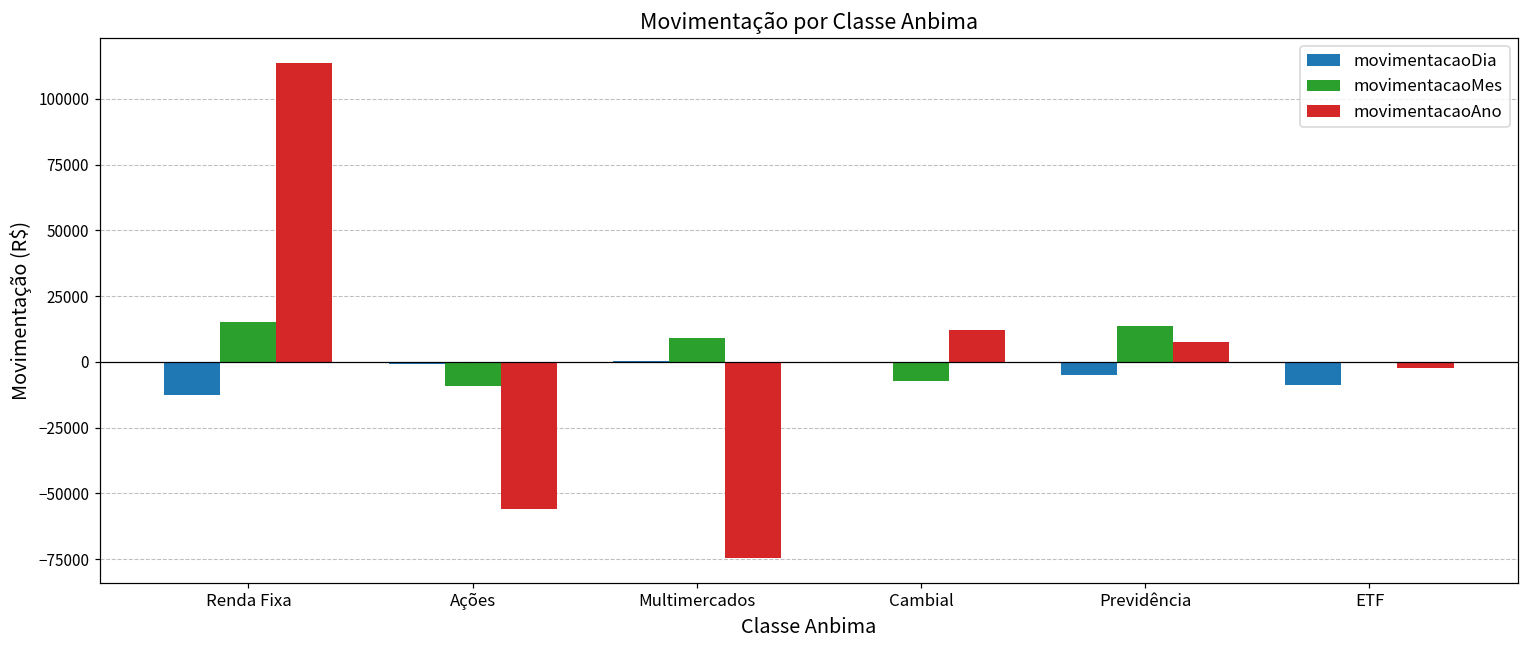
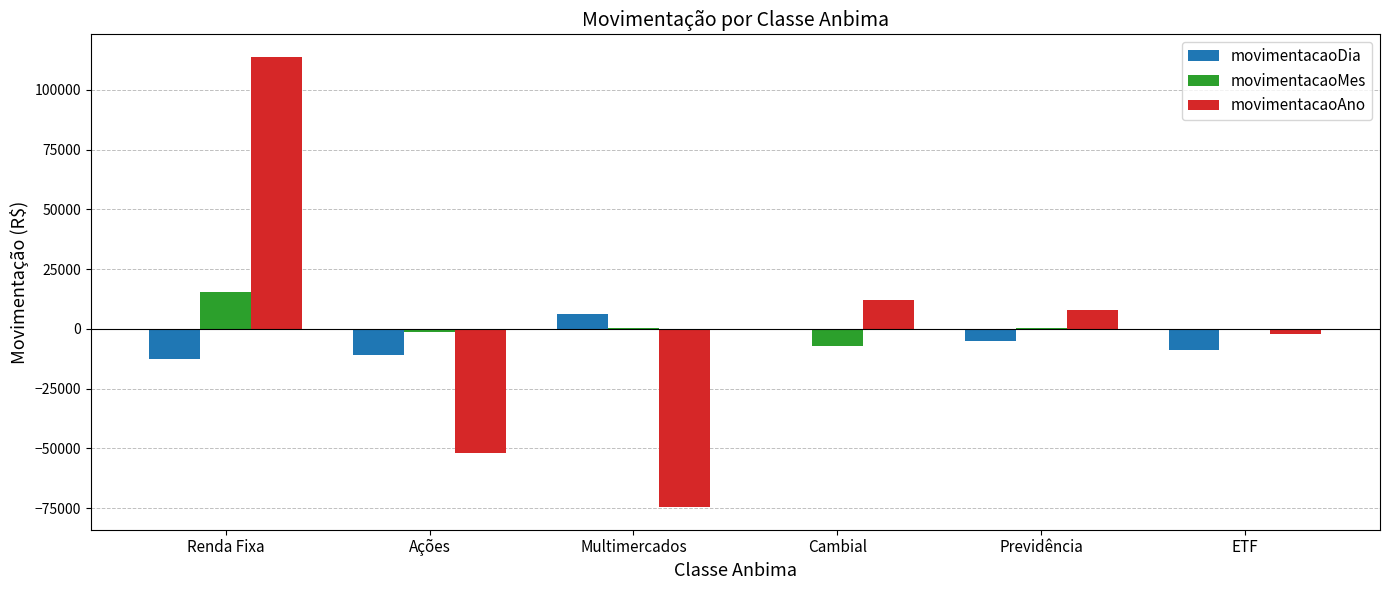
  {
    "movimentacaoDia": {
      "Renda Fixa": -13000,
-     "Ações": -1000,
-     "Multimercados": 0,
+     "Ações": -11000,
+     "Multimercados": 6000,
      "Previdência": -5000,
      "ETF": -9000
    },
    "movimentacaoMes": {
      "Renda Fixa": 15000,
-     "Ações": -9000,
-     "Multimercados": 9000,
+     "Ações": -1000,
+     "Multimercados": 0,
      "Cambial": -7000,
-     "Previdência": 14000
+     "Previdência": 0
    },
    "movimentacaoAno": {
      "Renda Fixa": 114000,
-     "Ações": -56000,
+     "Ações": -52000,
      "Multimercados": -75000,
      "Cambial": 12000,
      "Previdência": 8000,
      "ETF": -2000
    }
  }
